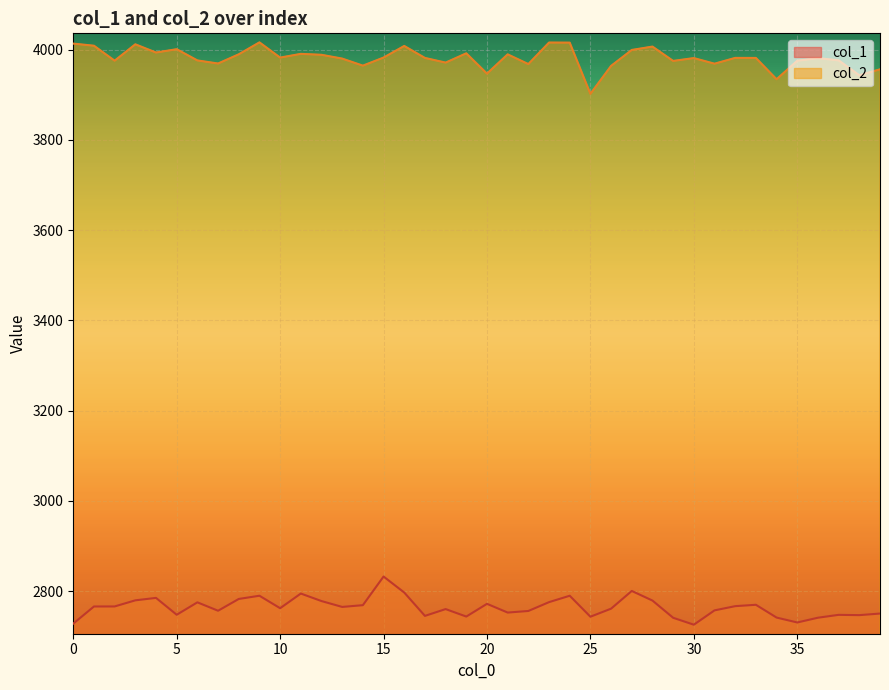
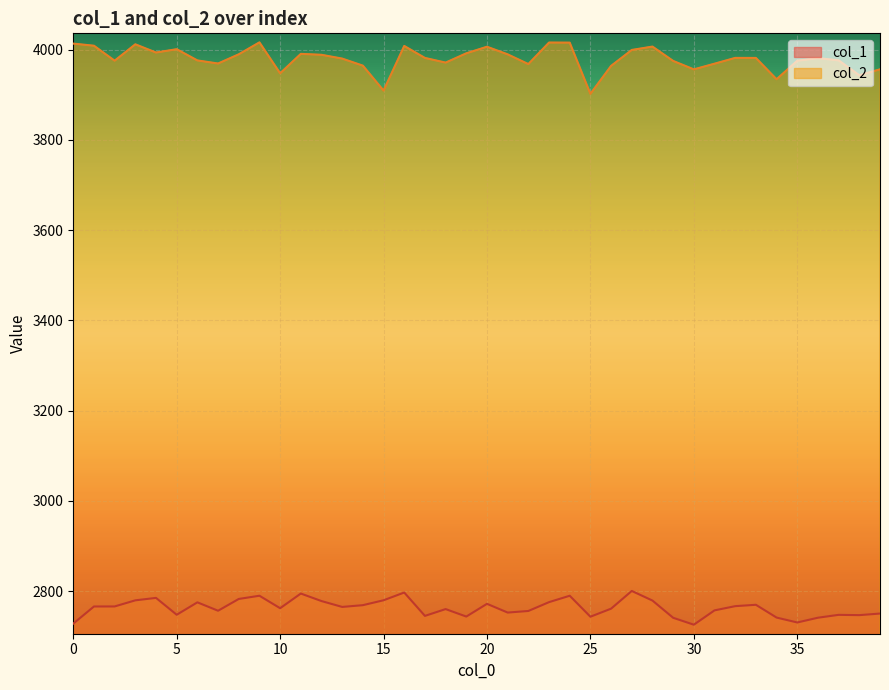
  {
    "col_1": {
      "0": 2730,
      "5": 2750,
      "10": 2760,
-     "15": 2830,
+     "15": 2780,
      "20": 2770,
      "25": 2740,
      "30": 2730,
      "35": 2730
    },
    "col_2": {
      "0": 4010,
      "5": 4000,
-     "10": 3980,
-     "15": 3980,
-     "20": 3950,
+     "10": 3950,
+     "15": 3910,
+     "20": 4010,
      "25": 3900,
-     "30": 3980
+     "30": 3960
    }
  }
